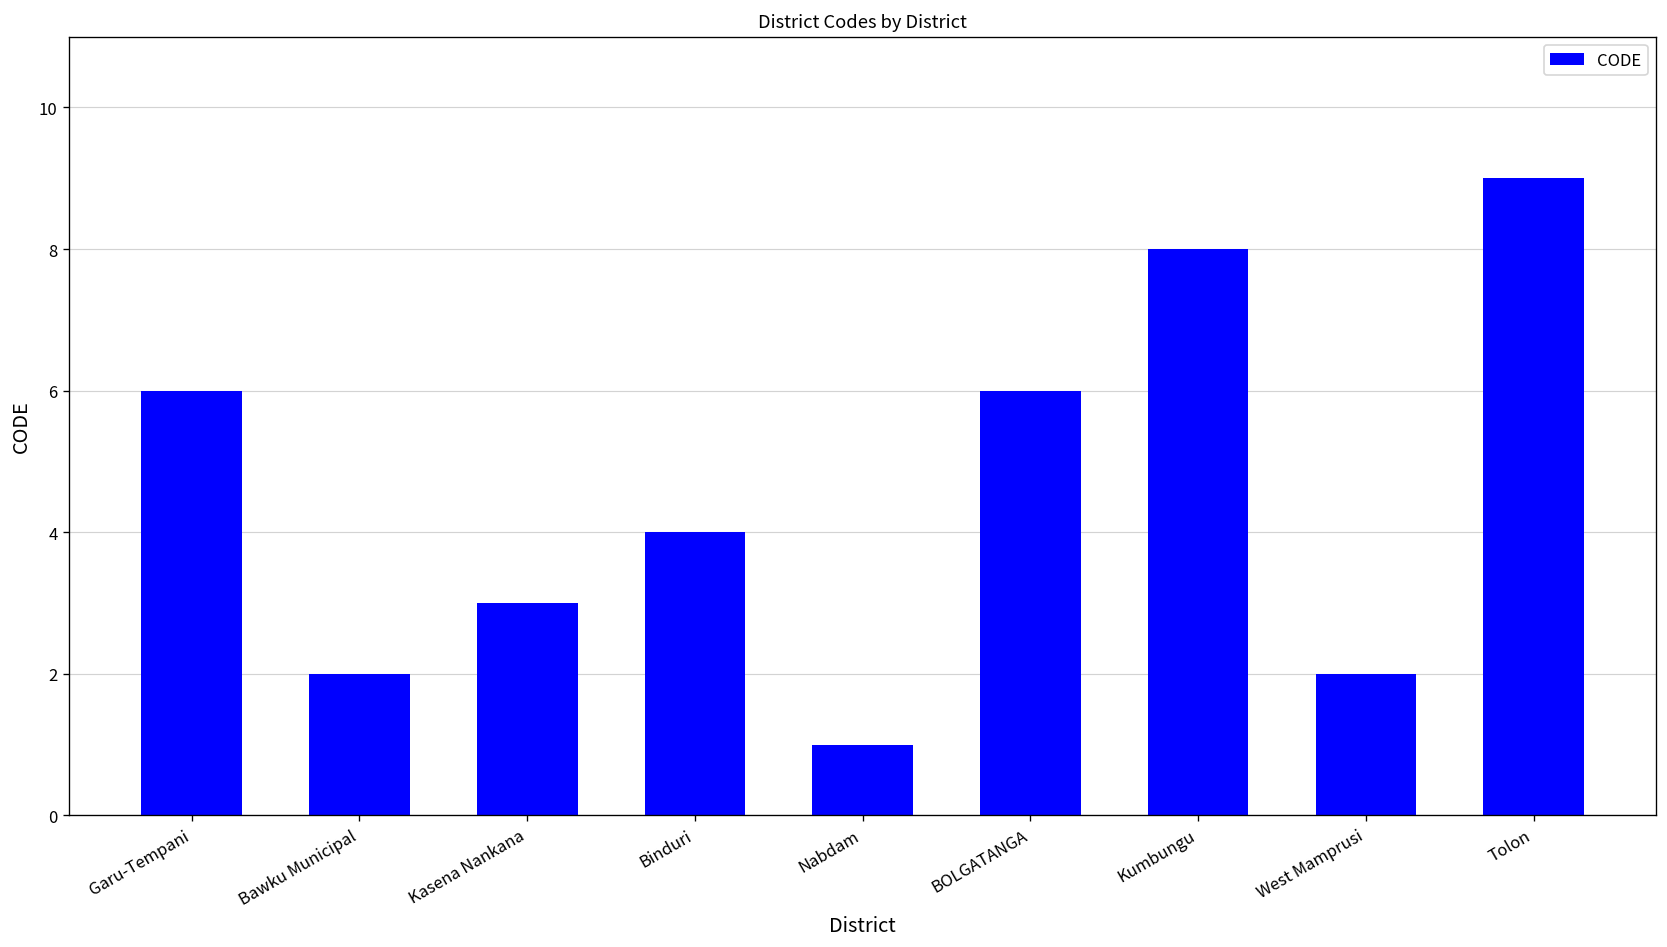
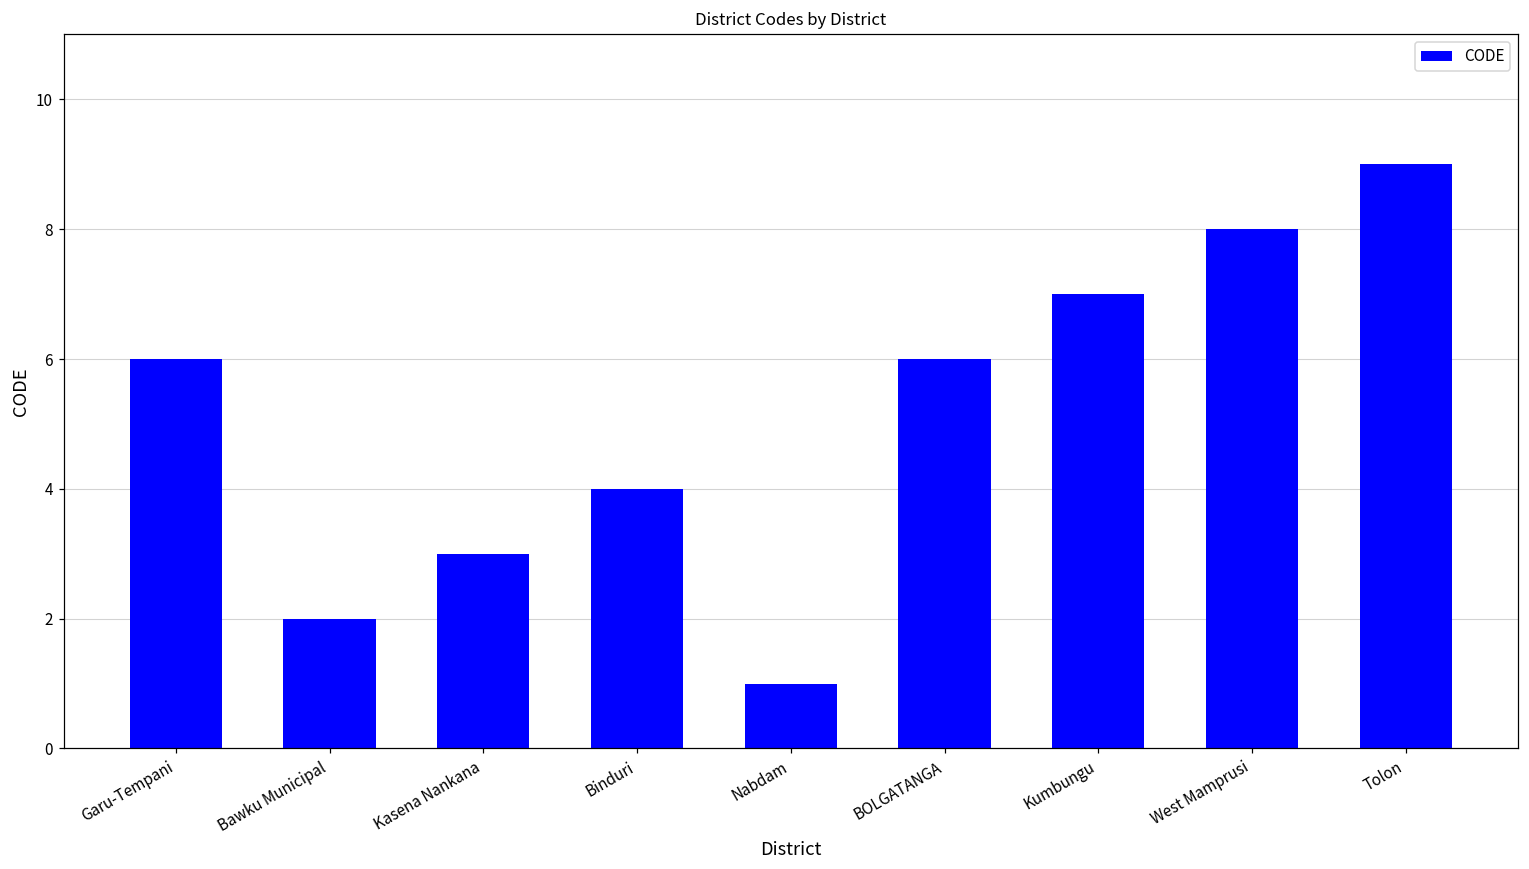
  {
    "Garu-Tempani": 6,
    "Bawku Municipal": 2,
    "Kasena Nankana": 3,
    "Binduri": 4,
    "Nabdam": 1,
    "BOLGATANGA": 6,
-   "Kumbungu": 8,
-   "West Mamprusi": 2,
+   "Kumbungu": 7,
+   "West Mamprusi": 8,
    "Tolon": 9
  }
